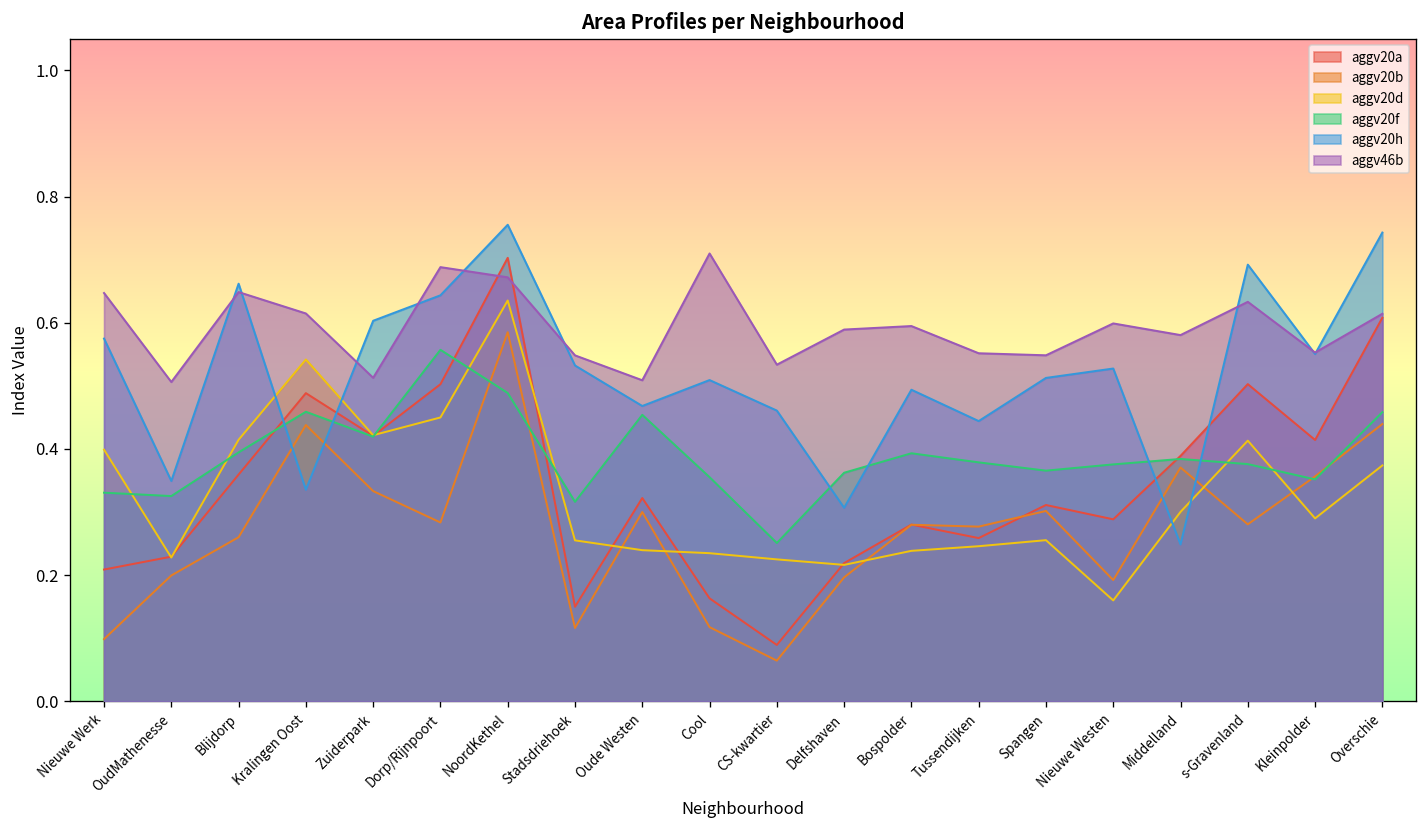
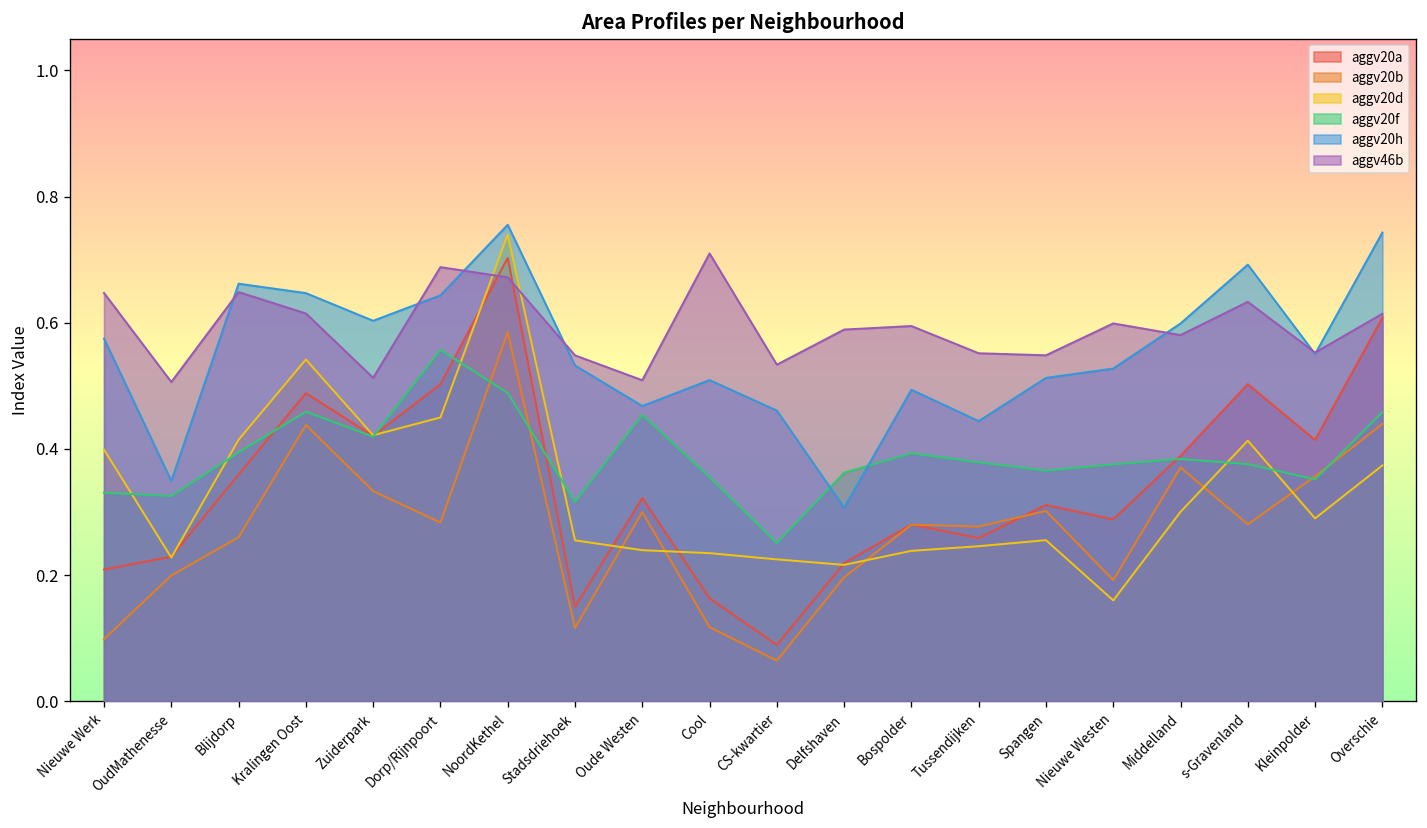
  {
    "aggv20d": {
      "Nieuwe Werk": 0.40,
      "Blijdorp": 0.41,
      "Kralingen Oost": 0.54,
      "Dorp/Rijnpoort": 0.45,
-     "NoordKethel": 0.64,
+     "NoordKethel": 0.74,
      "Stadsdriehoek": 0.25,
      "Oude Westen": 0.24,
      "Cool": 0.23,
      "CS-kwartier": 0.22,
      "Bospolder": 0.24,
      "Tussendijken": 0.25,
      "Spangen": 0.26,
      "Nieuwe Westen": 0.16,
      "Middelland": 0.30,
      "s-Gravenland": 0.41,
      "Kleinpolder": 0.29,
      "Overschie": 0.37
    },
    "aggv20f": {
      "Nieuwe Werk": 0.33,
      "OudMathenesse": 0.33,
      "Blijdorp": 0.39,
      "Kralingen Oost": 0.46,
      "Dorp/Rijnpoort": 0.56,
      "NoordKethel": 0.49,
      "Stadsdriehoek": 0.32,
      "Oude Westen": 0.45,
      "Cool": 0.36,
      "CS-kwartier": 0.25,
      "Delfshaven": 0.36,
      "Bospolder": 0.39,
      "Tussendijken": 0.38,
      "Spangen": 0.37,
      "Nieuwe Westen": 0.38,
      "Middelland": 0.38,
      "s-Gravenland": 0.38,
      "Overschie": 0.46
    },
    "aggv20h": {
      "Nieuwe Werk": 0.57,
      "OudMathenesse": 0.35,
      "Blijdorp": 0.66,
-     "Kralingen Oost": 0.34,
+     "Kralingen Oost": 0.65,
      "Zuiderpark": 0.60,
      "Dorp/Rijnpoort": 0.64,
      "NoordKethel": 0.76,
      "Stadsdriehoek": 0.53,
      "Oude Westen": 0.47,
      "Cool": 0.51,
      "CS-kwartier": 0.46,
      "Delfshaven": 0.31,
      "Bospolder": 0.49,
      "Tussendijken": 0.44,
      "Spangen": 0.51,
      "Nieuwe Westen": 0.53,
-     "Middelland": 0.25,
+     "Middelland": 0.60,
      "s-Gravenland": 0.69,
      "Overschie": 0.74
    },
    "aggv46b": {
      "Nieuwe Werk": 0.65,
      "OudMathenesse": 0.51,
      "Blijdorp": 0.65,
      "Kralingen Oost": 0.61,
      "Zuiderpark": 0.51,
      "Dorp/Rijnpoort": 0.69,
      "NoordKethel": 0.67,
      "Stadsdriehoek": 0.55,
      "Oude Westen": 0.51,
      "Cool": 0.71,
      "CS-kwartier": 0.53,
      "Delfshaven": 0.59,
      "Bospolder": 0.59,
      "Tussendijken": 0.55,
      "Spangen": 0.55,
      "Nieuwe Westen": 0.60,
      "Middelland": 0.58,
      "s-Gravenland": 0.63,
      "Overschie": 0.61
    }
  }
